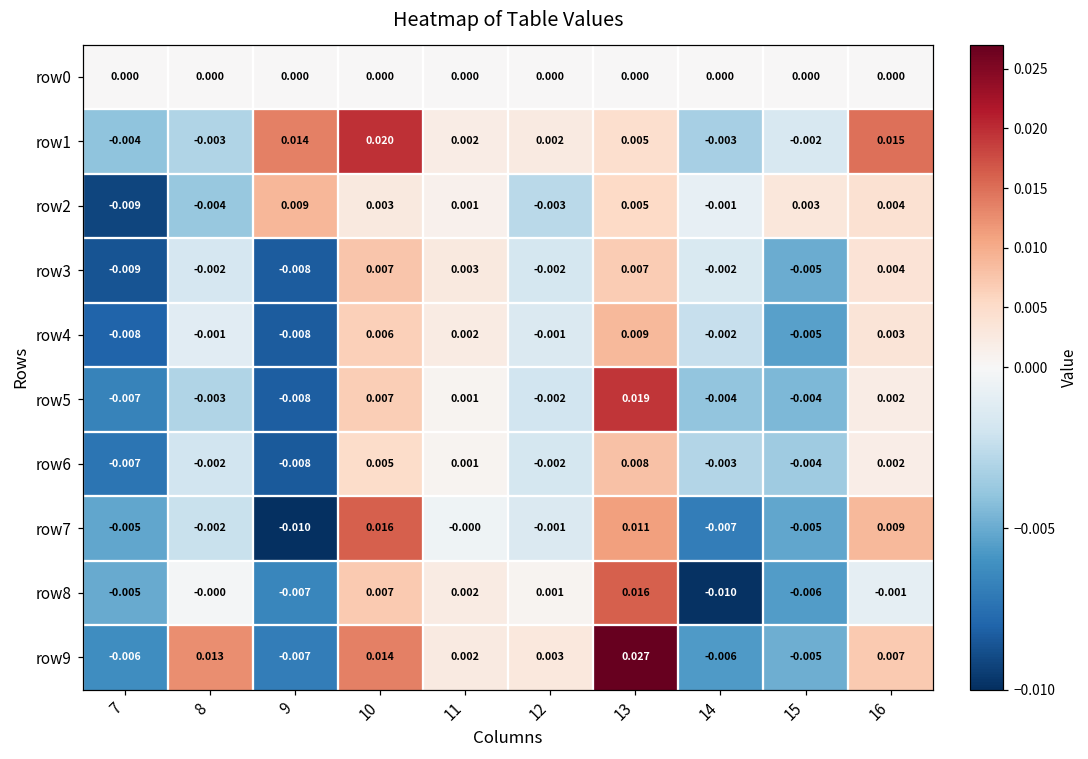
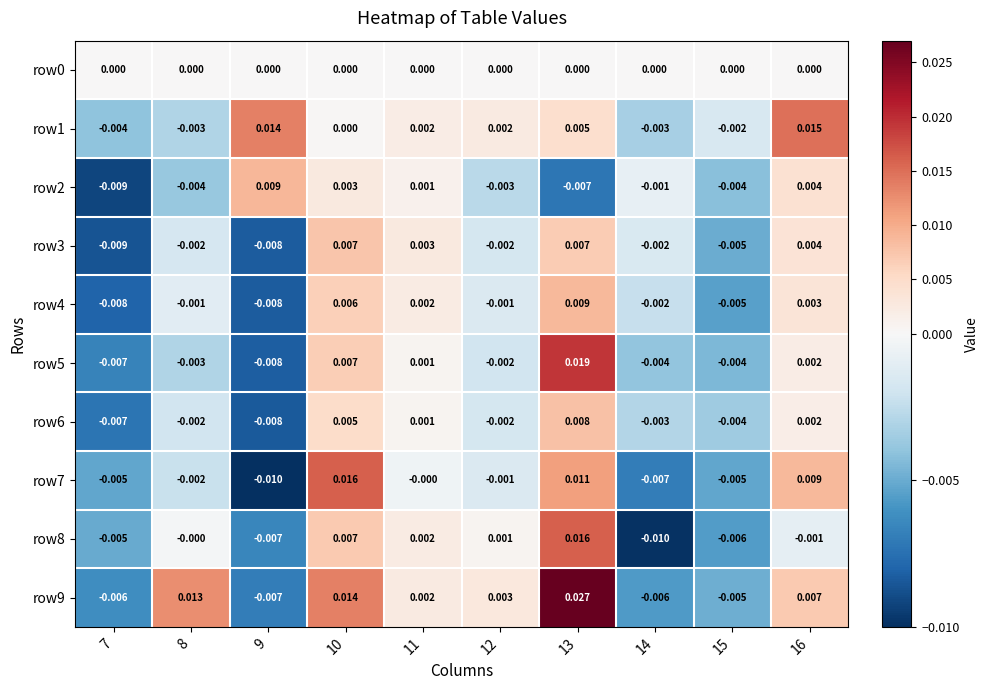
  {
    "row0": {
      "7": 0.000,
      "8": 0.000,
      "9": 0.000,
      "10": 0.000,
      "11": 0.000,
      "12": 0.000,
      "13": 0.000,
      "14": 0.000,
      "15": 0.000,
      "16": 0.000
    },
    "row1": {
      "7": -0.004,
      "8": -0.003,
      "9": 0.014,
-     "10": 0.020,
+     "10": 0.000,
      "11": 0.002,
      "12": 0.002,
      "13": 0.005,
      "14": -0.003,
      "15": -0.002,
      "16": 0.015
    },
    "row2": {
      "7": -0.009,
      "8": -0.004,
      "9": 0.009,
      "10": 0.003,
      "11": 0.001,
      "12": -0.003,
-     "13": 0.005,
+     "13": -0.007,
      "14": -0.001,
-     "15": 0.003,
+     "15": -0.004,
      "16": 0.004
    },
    "row3": {
      "7": -0.009,
      "8": -0.002,
      "9": -0.008,
      "10": 0.007,
      "11": 0.003,
      "12": -0.002,
      "13": 0.007,
      "14": -0.002,
      "15": -0.005,
      "16": 0.004
    },
    "row4": {
      "7": -0.008,
      "8": -0.001,
      "9": -0.008,
      "10": 0.006,
      "11": 0.002,
      "12": -0.001,
      "13": 0.009,
      "14": -0.002,
      "15": -0.005,
      "16": 0.003
    },
    "row5": {
      "7": -0.007,
      "8": -0.003,
      "9": -0.008,
      "10": 0.007,
      "11": 0.001,
      "12": -0.002,
      "13": 0.019,
      "14": -0.004,
      "15": -0.004,
      "16": 0.002
    },
    "row6": {
      "7": -0.007,
      "8": -0.002,
      "9": -0.008,
      "10": 0.005,
      "11": 0.001,
      "12": -0.002,
      "13": 0.008,
      "14": -0.003,
      "15": -0.004,
      "16": 0.002
    },
    "row7": {
      "7": -0.005,
      "8": -0.002,
      "9": -0.010,
      "10": 0.016,
      "11": -0.000,
      "12": -0.001,
      "13": 0.011,
      "14": -0.007,
      "15": -0.005,
      "16": 0.009
    },
    "row8": {
      "7": -0.005,
      "8": -0.000,
      "9": -0.007,
      "10": 0.007,
      "11": 0.002,
      "12": 0.001,
      "13": 0.016,
      "14": -0.010,
      "15": -0.006,
      "16": -0.001
    },
    "row9": {
      "7": -0.006,
      "8": 0.013,
      "9": -0.007,
      "10": 0.014,
      "11": 0.002,
      "12": 0.003,
      "13": 0.027,
      "14": -0.006,
      "15": -0.005,
      "16": 0.007
    }
  }
